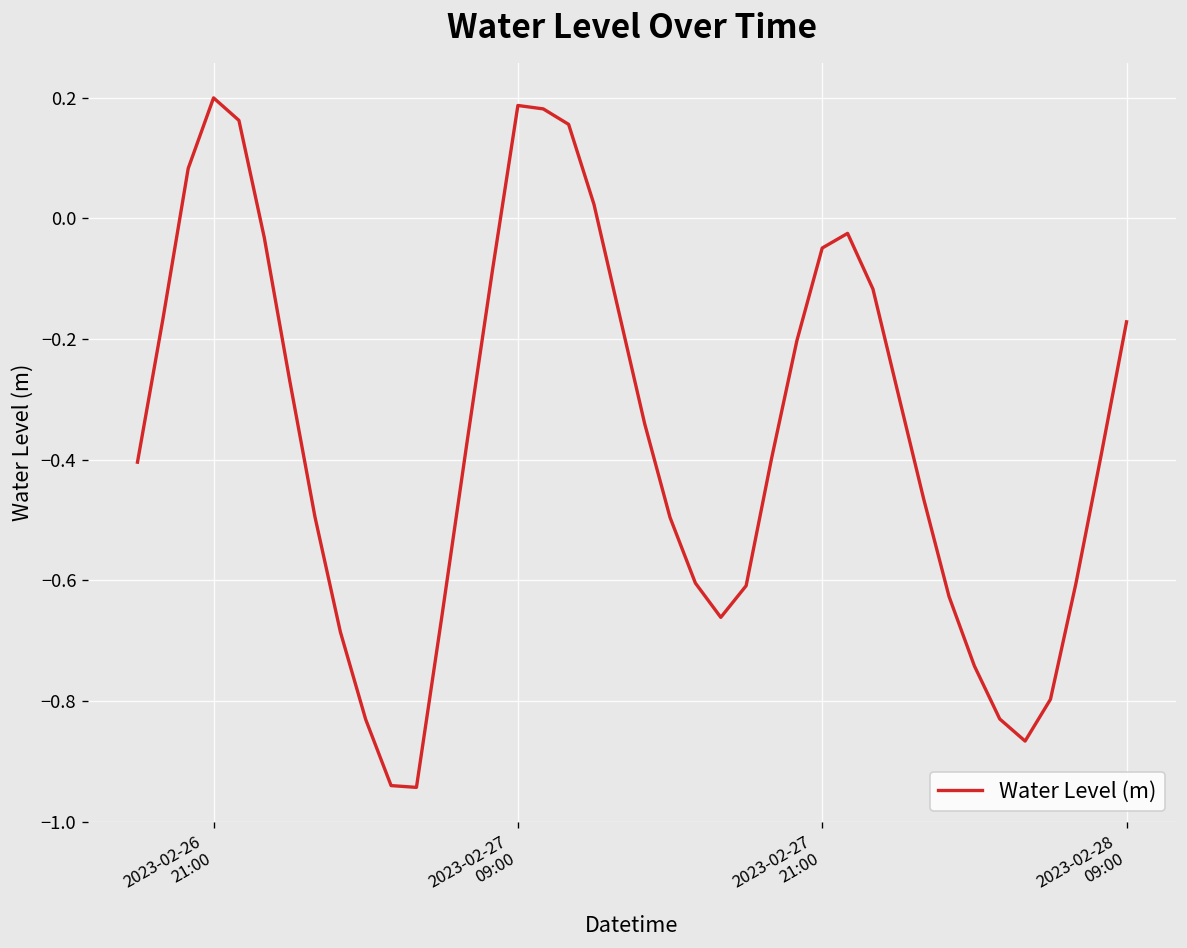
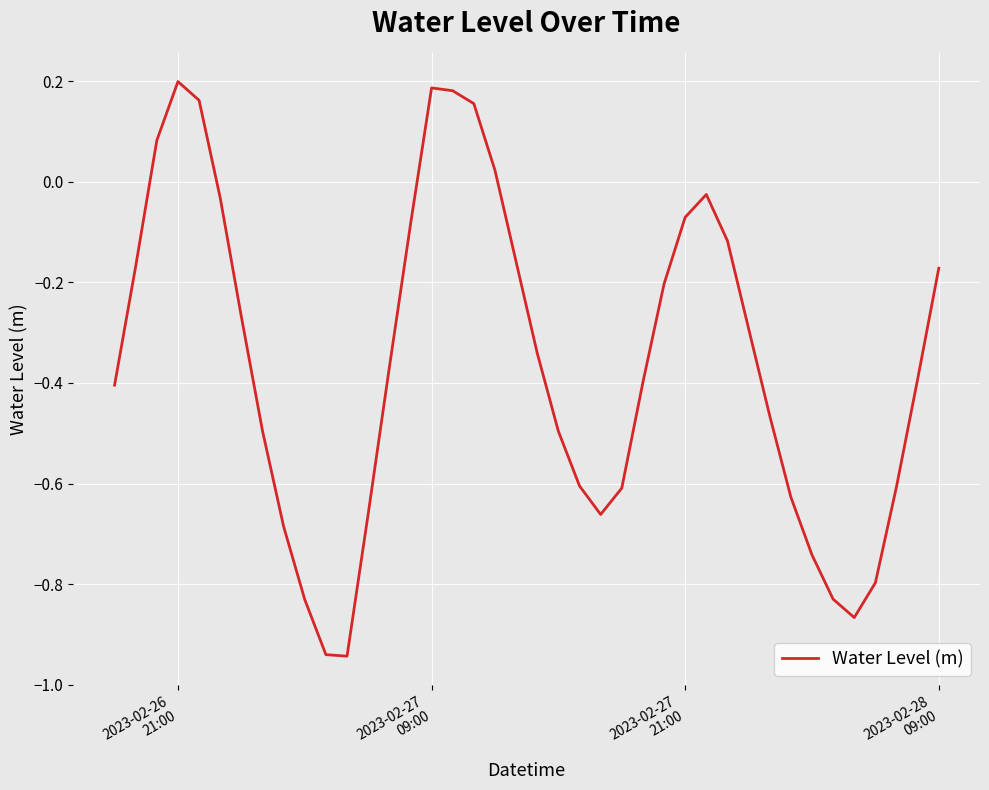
  {
    "2023-02-26 21:00": 0.20,
    "2023-02-27 09:00": 0.19,
-   "2023-02-27 21:00": -0.05,
+   "2023-02-27 21:00": -0.07,
    "2023-02-28 09:00": -0.17
  }
